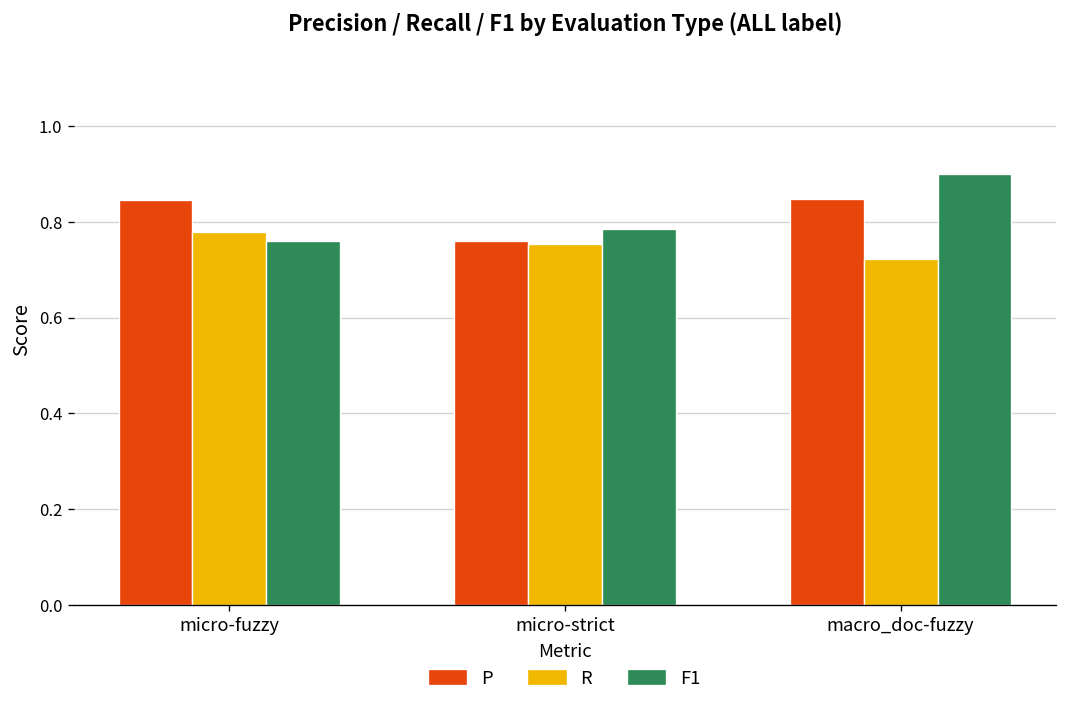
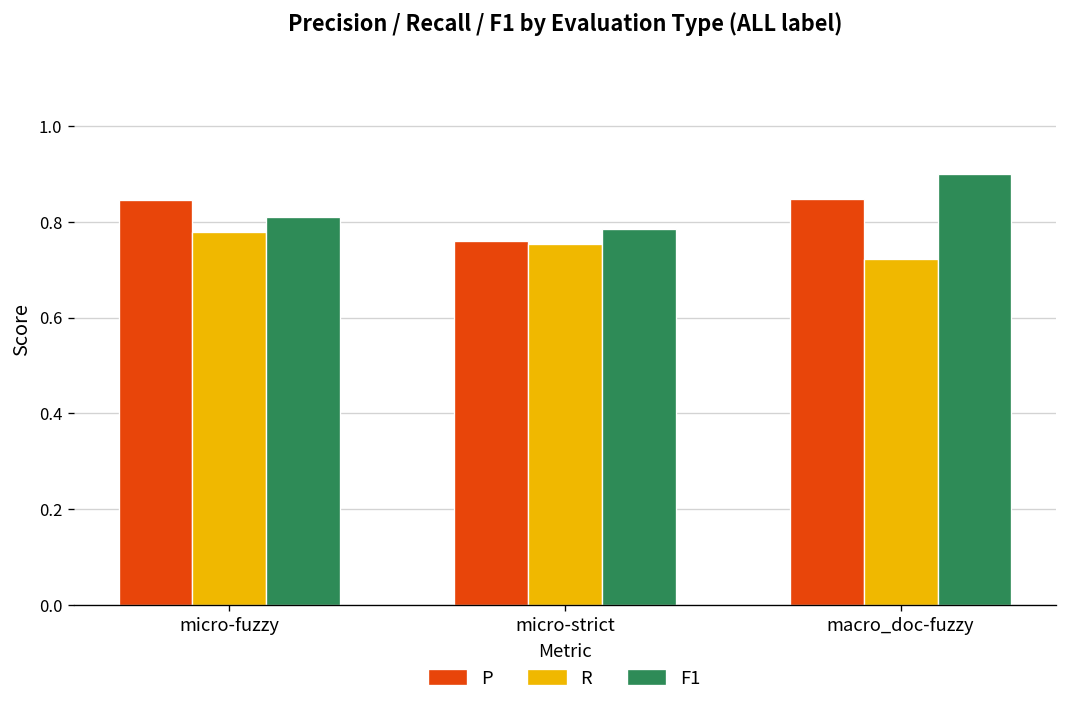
  {
    "P": {
      "micro-fuzzy": 0.85,
      "micro-strict": 0.76,
      "macro_doc-fuzzy": 0.85
    },
    "R": {
      "micro-fuzzy": 0.78,
      "micro-strict": 0.75,
      "macro_doc-fuzzy": 0.72
    },
    "F1": {
-     "micro-fuzzy": 0.76,
+     "micro-fuzzy": 0.81,
      "micro-strict": 0.79,
      "macro_doc-fuzzy": 0.90
    }
  }
